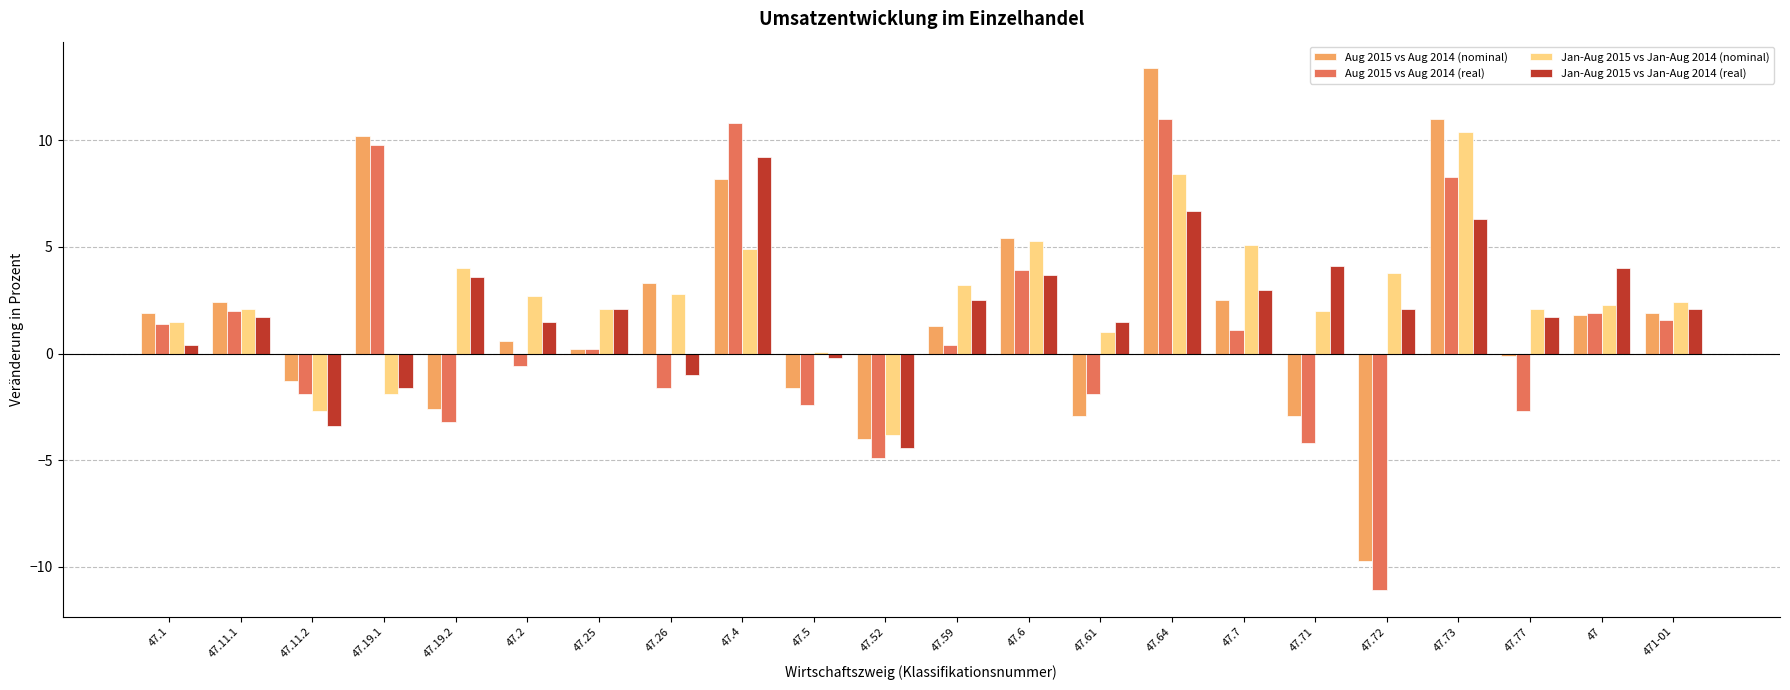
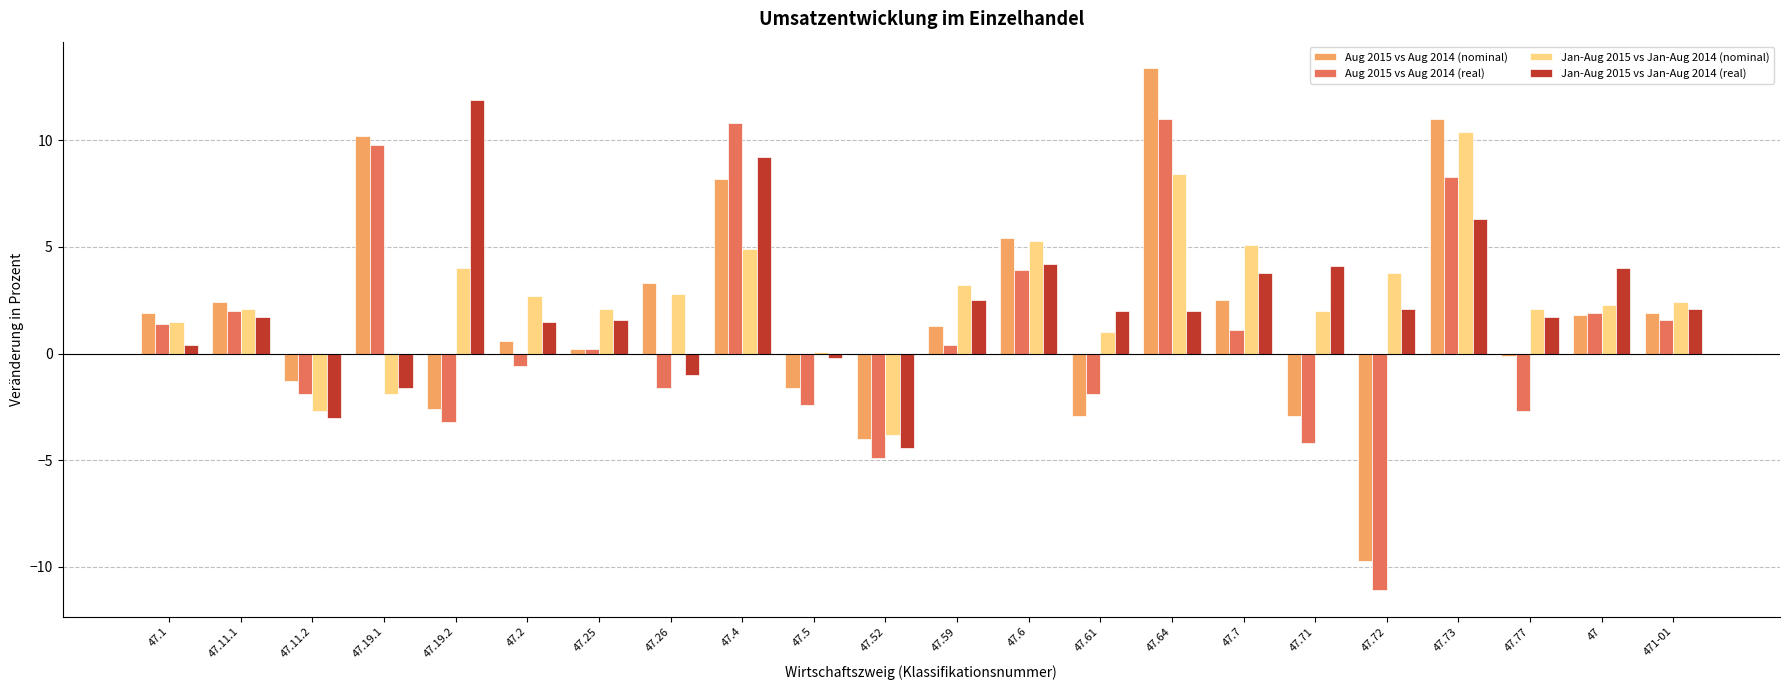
  {
    "Jan-Aug 2015 vs Jan-Aug 2014 (real)": {
      "47.1": 0.4,
      "47.11.1": 1.7,
-     "47.11.2": -3.4,
+     "47.11.2": -3.0,
      "47.19.1": -1.6,
-     "47.19.2": 3.6,
+     "47.19.2": 11.9,
      "47.2": 1.5,
-     "47.25": 2.1,
+     "47.25": 1.6,
      "47.26": -1.0,
      "47.4": 9.2,
      "47.5": -0.2,
      "47.52": -4.4,
      "47.59": 2.5,
-     "47.6": 3.7,
-     "47.61": 1.5,
-     "47.64": 6.7,
-     "47.7": 3.0,
+     "47.6": 4.2,
+     "47.61": 2.0,
+     "47.64": 2.0,
+     "47.7": 3.8,
      "47.71": 4.1,
      "47.72": 2.1,
      "47.73": 6.3,
      "47.77": 1.7,
      "47": 4.0,
      "471-01": 2.1
    }
  }
